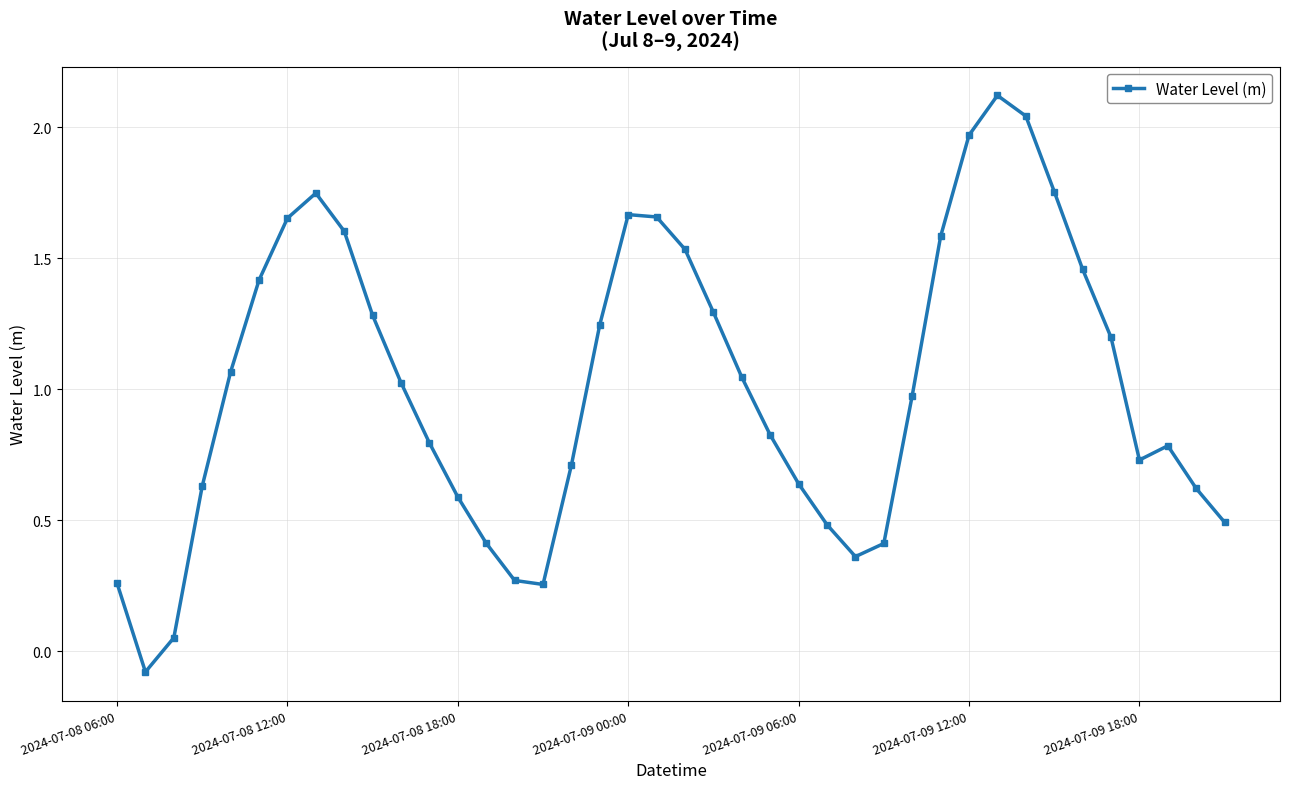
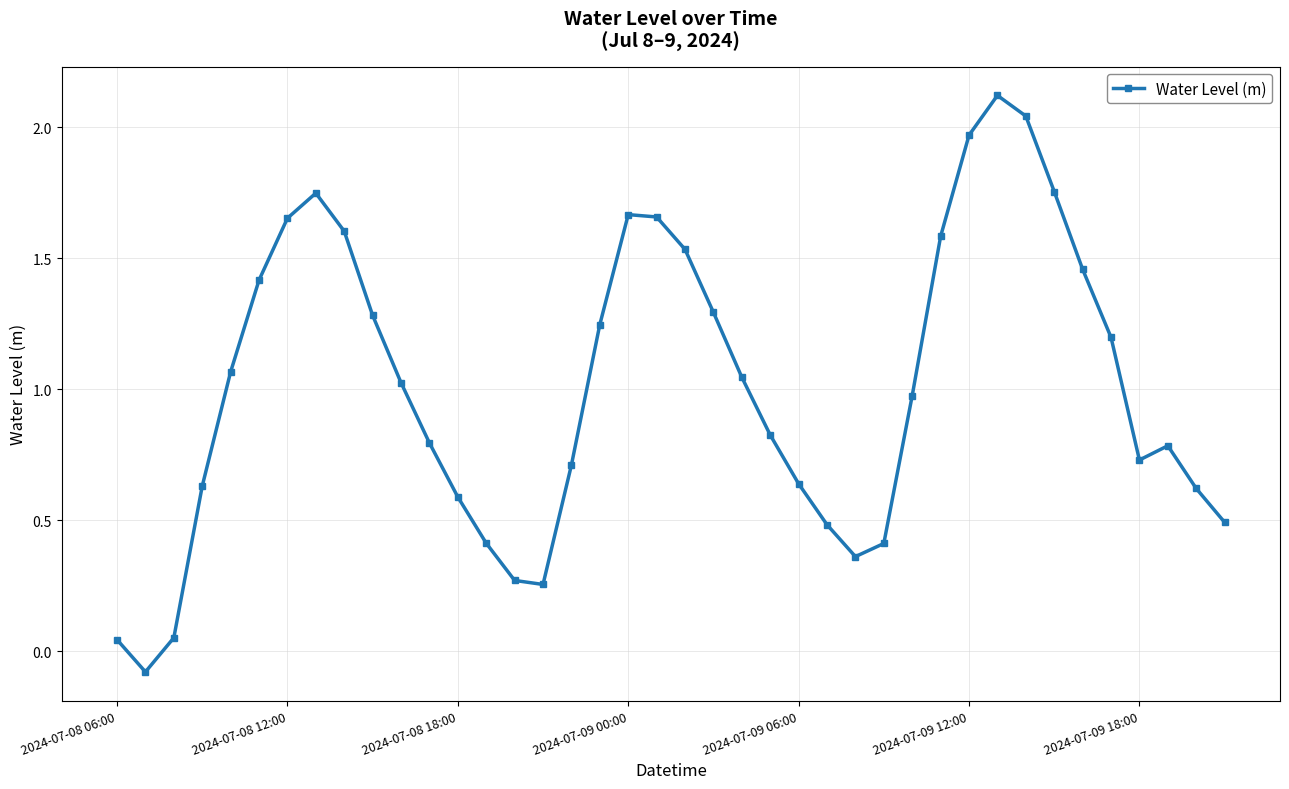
  {
-   "2024-07-08 06:00": 0.26,
+   "2024-07-08 06:00": 0.04,
    "2024-07-08 12:00": 1.65,
    "2024-07-08 18:00": 0.59,
    "2024-07-09 00:00": 1.67,
    "2024-07-09 06:00": 0.64,
    "2024-07-09 12:00": 1.97,
    "2024-07-09 18:00": 0.73
  }
